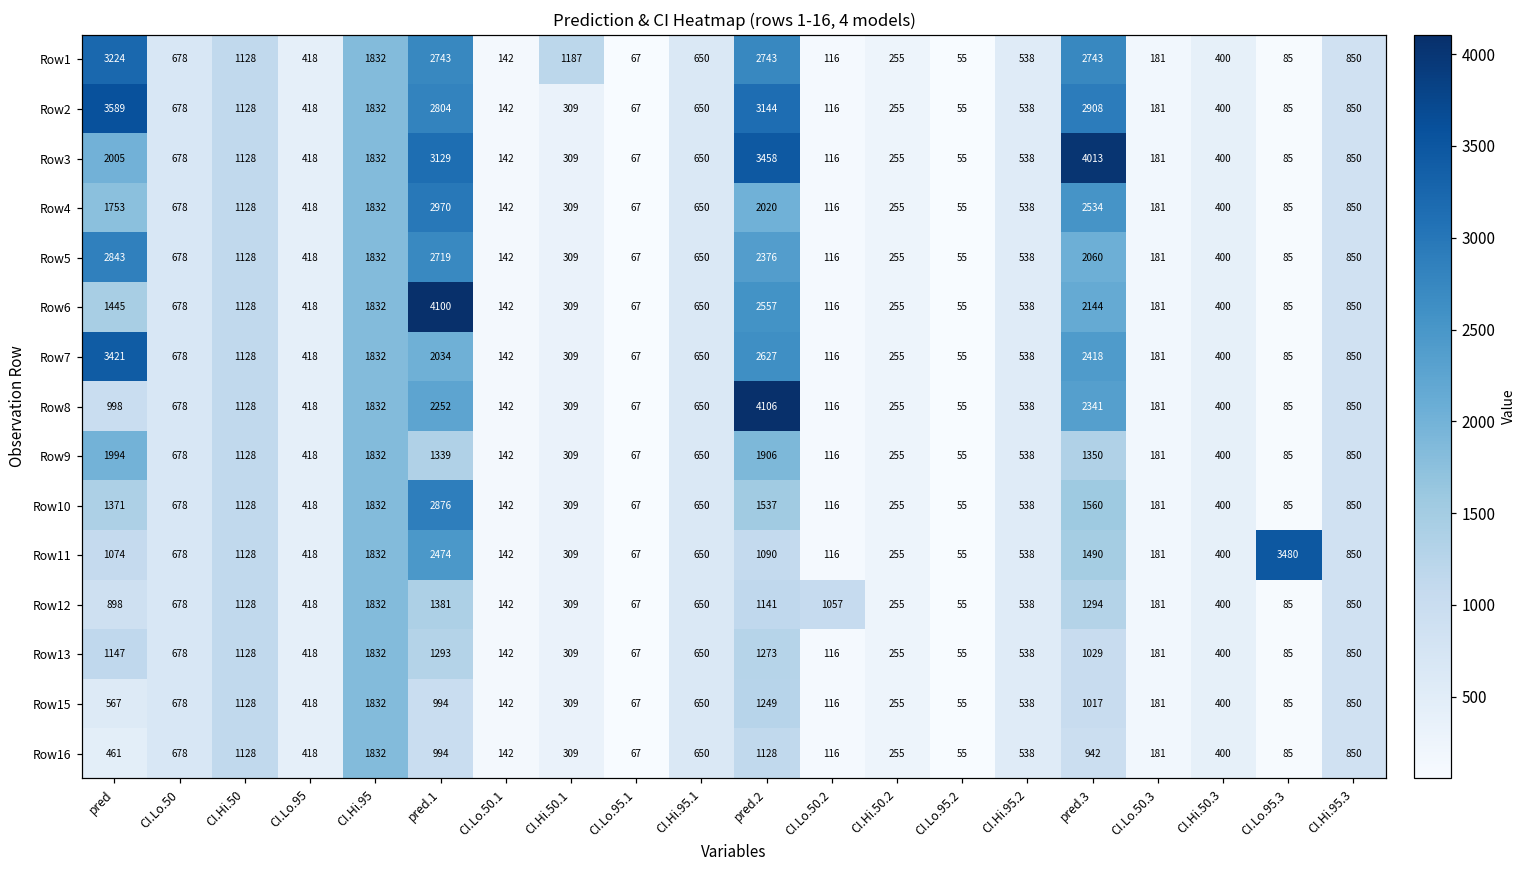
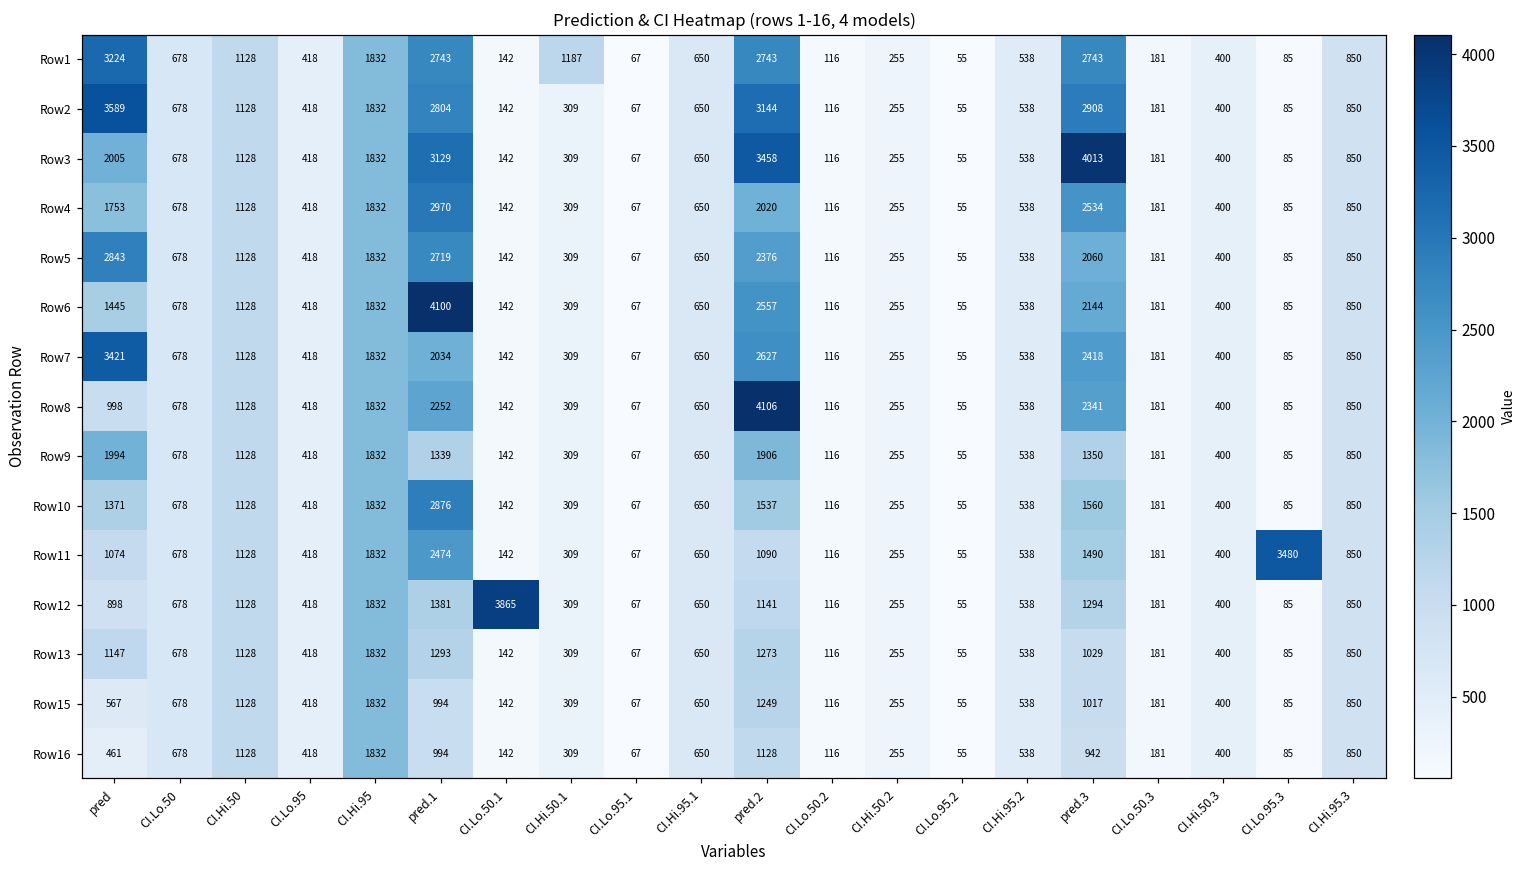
  {
    "Row12": {
      "pred": 898,
      "CI.Lo.50": 678,
      "CI.Hi.50": 1128,
      "CI.Lo.95": 418,
      "CI.Hi.95": 1832,
      "pred.1": 1381,
-     "CI.Lo.50.1": 142,
+     "CI.Lo.50.1": 3865,
      "CI.Hi.50.1": 309,
      "CI.Lo.95.1": 67,
      "CI.Hi.95.1": 650,
      "pred.2": 1141,
-     "CI.Lo.50.2": 1057,
+     "CI.Lo.50.2": 116,
      "CI.Hi.50.2": 255,
      "CI.Lo.95.2": 55,
      "CI.Hi.95.2": 538,
      "pred.3": 1294,
      "CI.Lo.50.3": 181,
      "CI.Hi.50.3": 400,
      "CI.Lo.95.3": 85,
      "CI.Hi.95.3": 850
    }
  }
